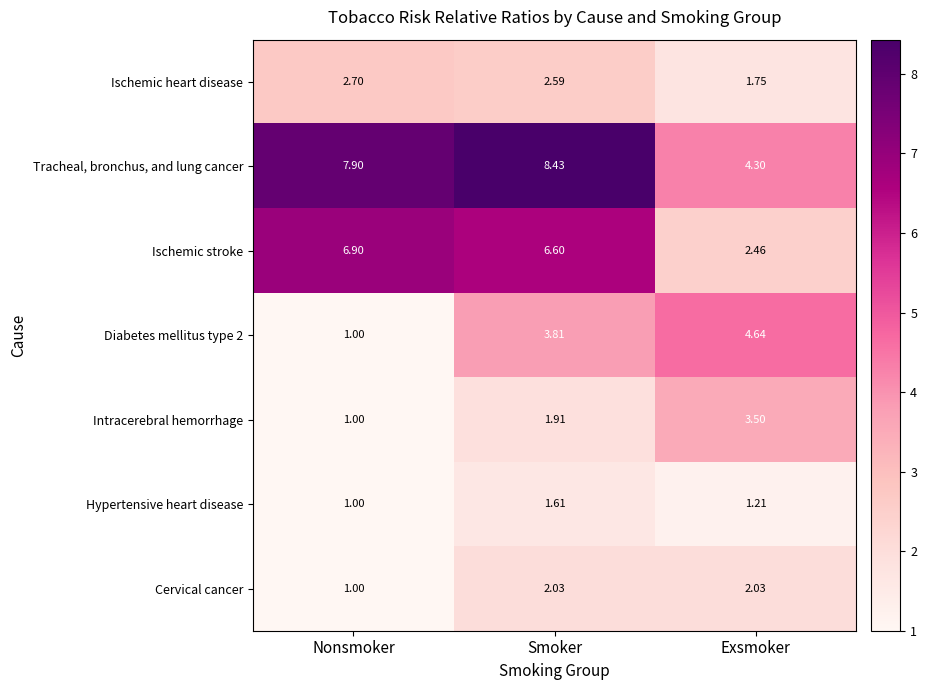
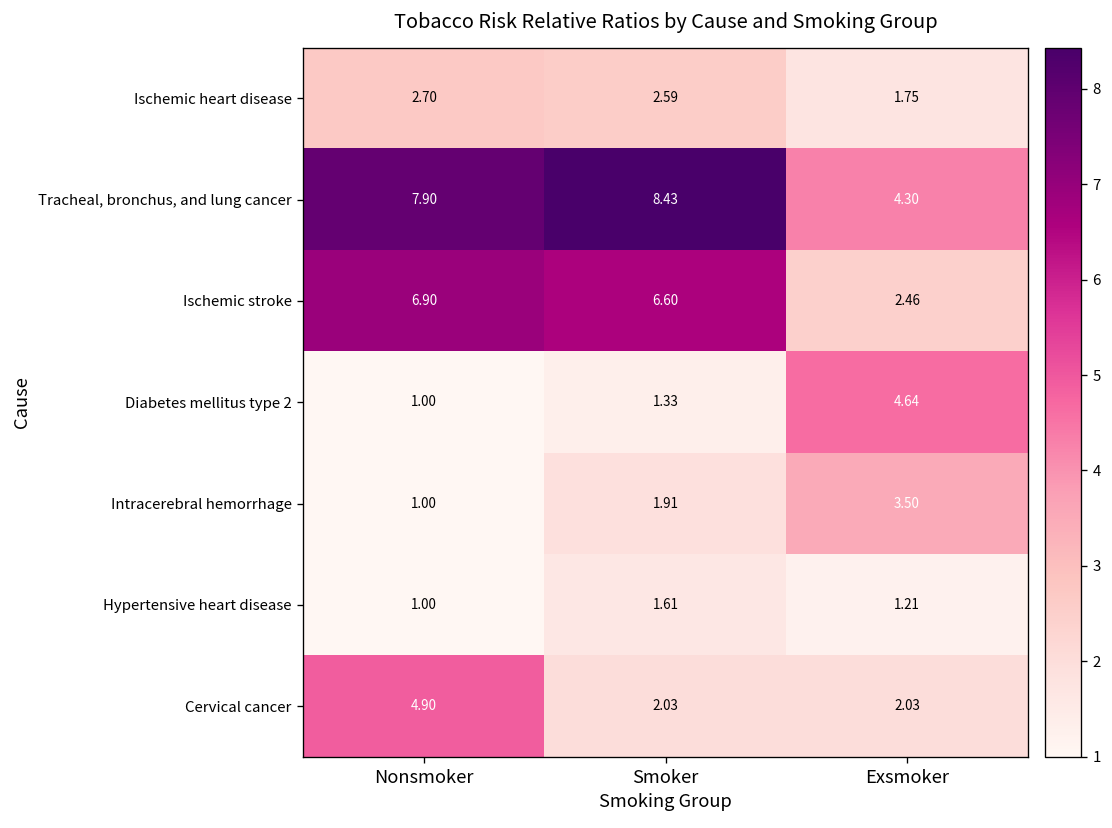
  {
    "Ischemic heart disease": {
      "Nonsmoker": 2.70,
      "Smoker": 2.59,
      "Exsmoker": 1.75
    },
    "Tracheal, bronchus, and lung cancer": {
      "Nonsmoker": 7.90,
      "Smoker": 8.43,
      "Exsmoker": 4.30
    },
    "Ischemic stroke": {
      "Nonsmoker": 6.90,
      "Smoker": 6.60,
      "Exsmoker": 2.46
    },
    "Diabetes mellitus type 2": {
      "Nonsmoker": 1.00,
-     "Smoker": 3.81,
+     "Smoker": 1.33,
      "Exsmoker": 4.64
    },
    "Intracerebral hemorrhage": {
      "Nonsmoker": 1.00,
      "Smoker": 1.91,
      "Exsmoker": 3.50
    },
    "Hypertensive heart disease": {
      "Nonsmoker": 1.00,
      "Smoker": 1.61,
      "Exsmoker": 1.21
    },
    "Cervical cancer": {
-     "Nonsmoker": 1.00,
+     "Nonsmoker": 4.90,
      "Smoker": 2.03,
      "Exsmoker": 2.03
    }
  }
